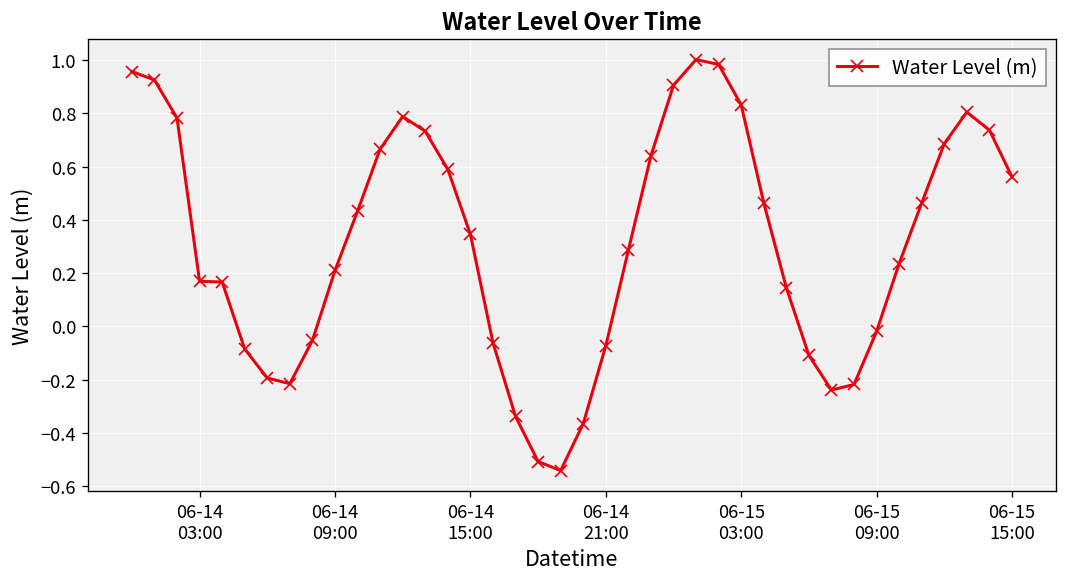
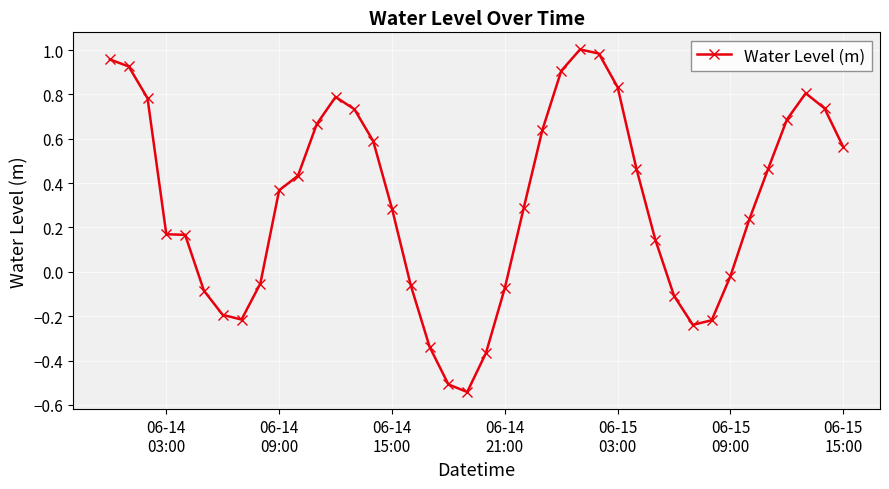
  {
    "06-14 03:00": 0.17,
-   "06-14 09:00": 0.21,
-   "06-14 15:00": 0.35,
+   "06-14 09:00": 0.37,
+   "06-14 15:00": 0.29,
    "06-14 21:00": -0.07,
    "06-15 03:00": 0.83,
    "06-15 09:00": -0.02,
    "06-15 15:00": 0.56
  }
